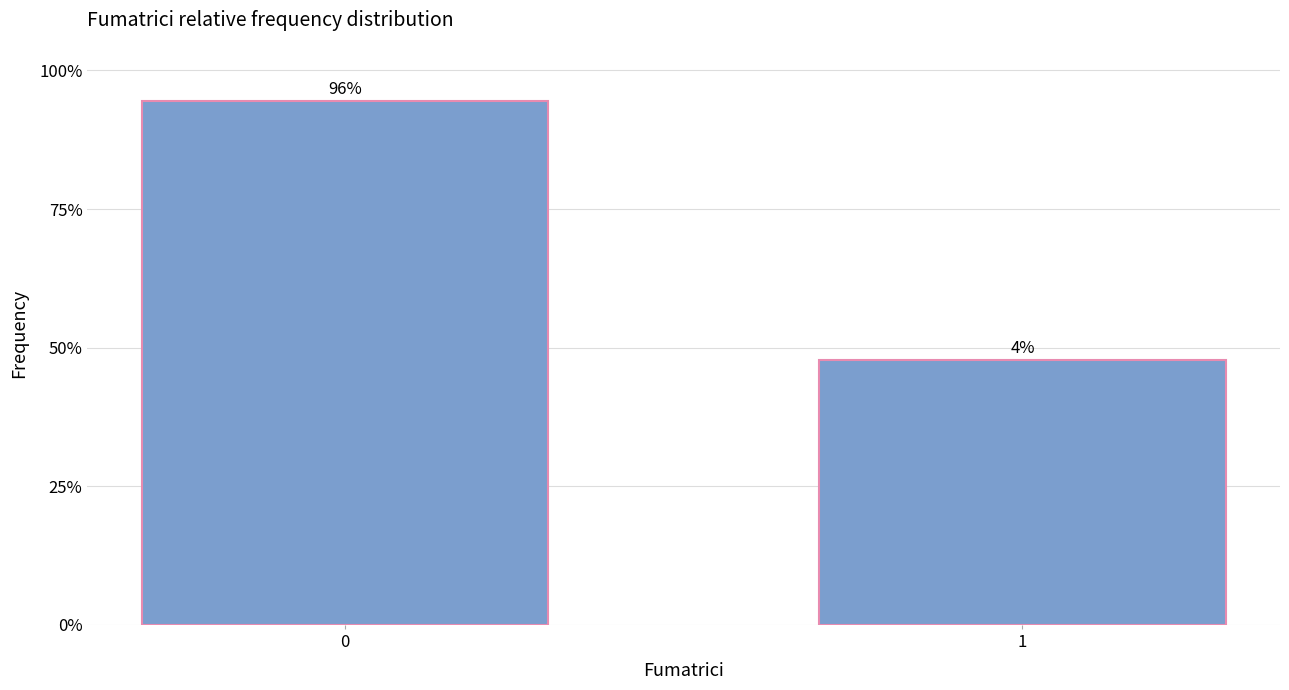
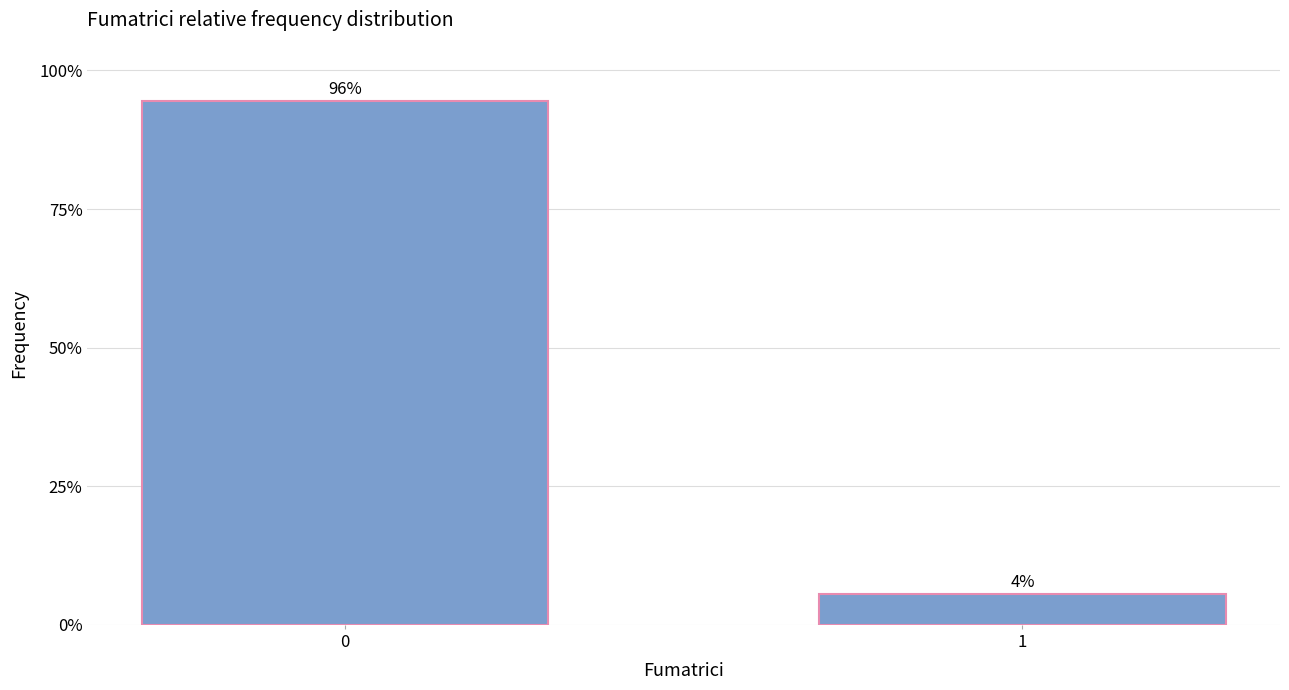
  {
-   "1": "48%"
+   "1": "6%"
  }
